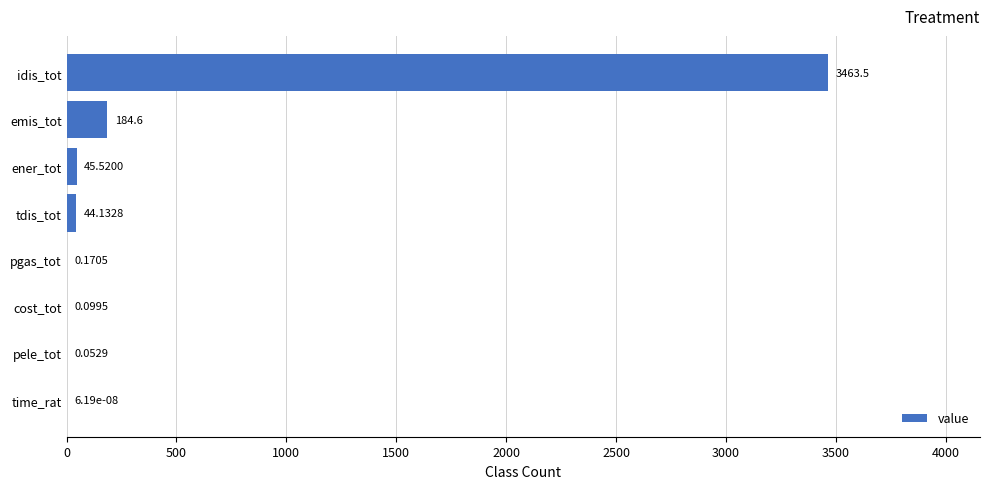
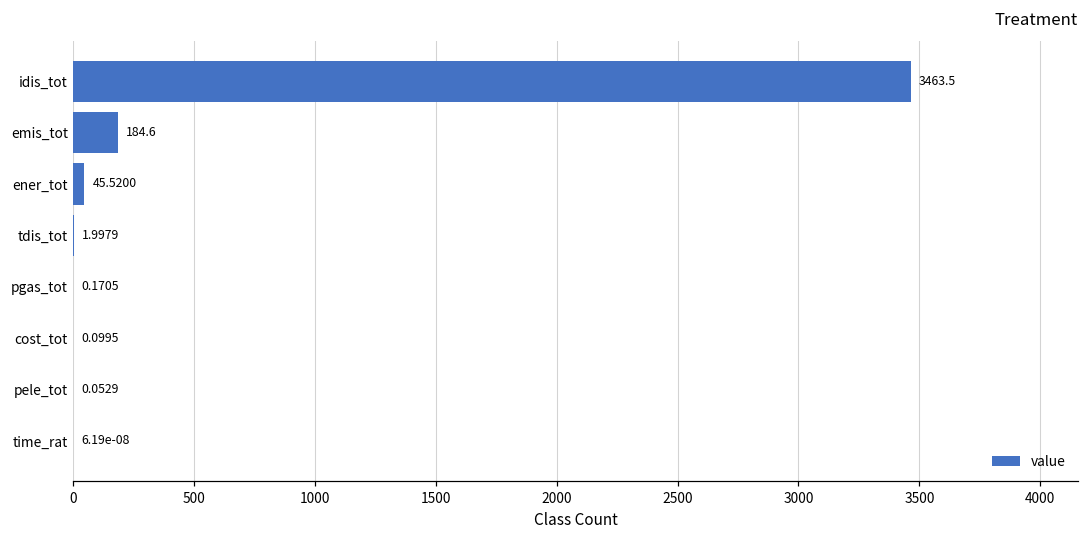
  {
    "idis_tot": "3463.5",
    "emis_tot": "184.6",
    "ener_tot": "45.5200",
-   "tdis_tot": "44.1328",
+   "tdis_tot": "1.9979",
    "pgas_tot": "0.1705",
    "cost_tot": "0.0995",
    "pele_tot": "0.0529",
    "time_rat": "6.19e-08"
  }
